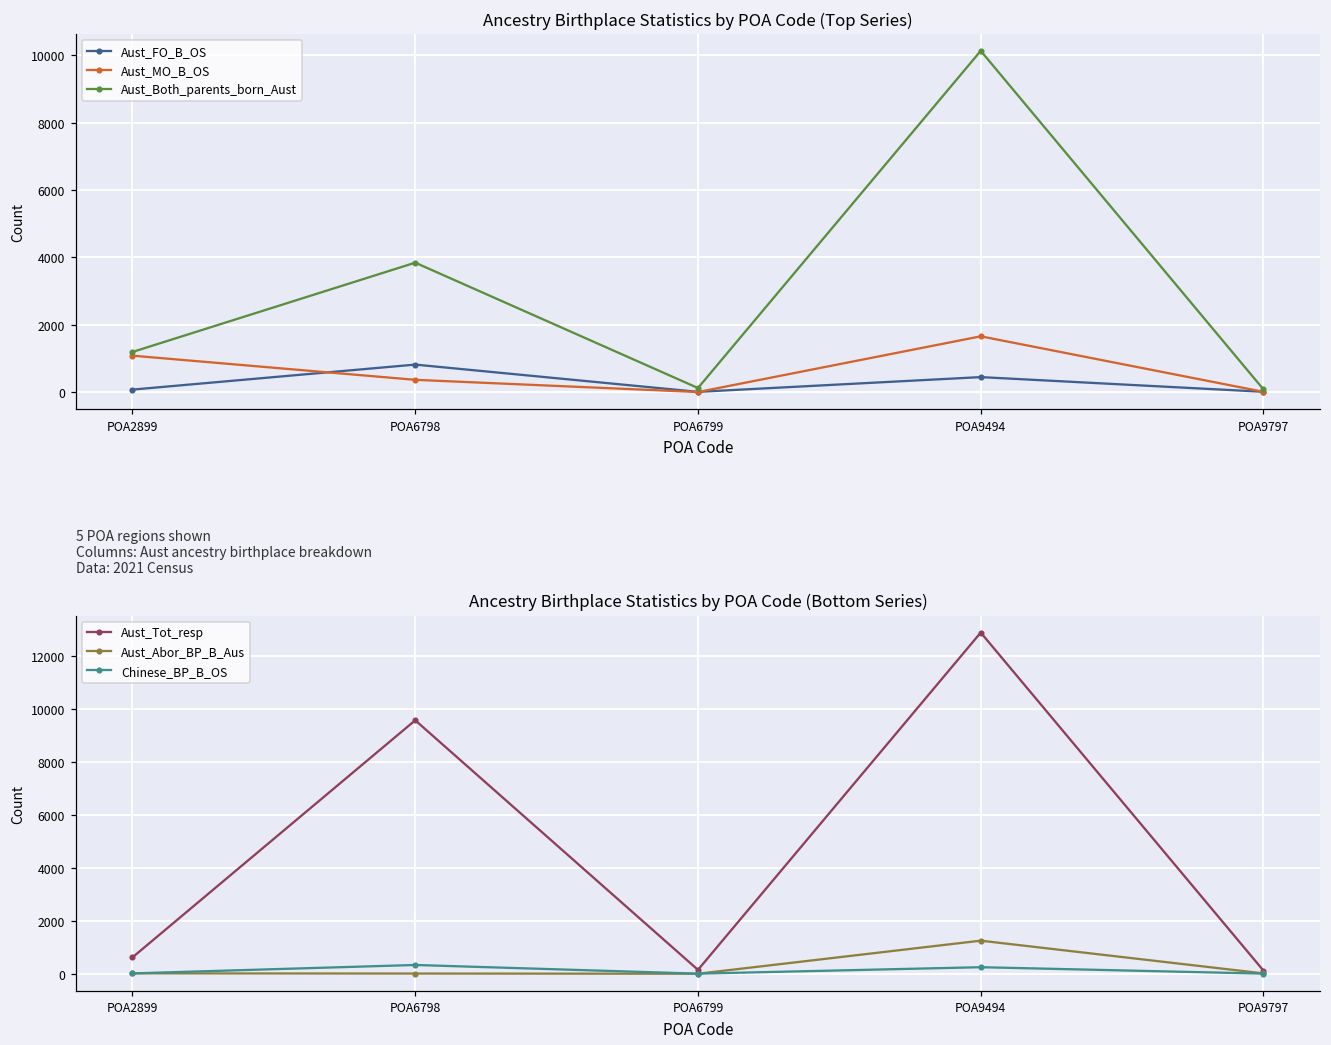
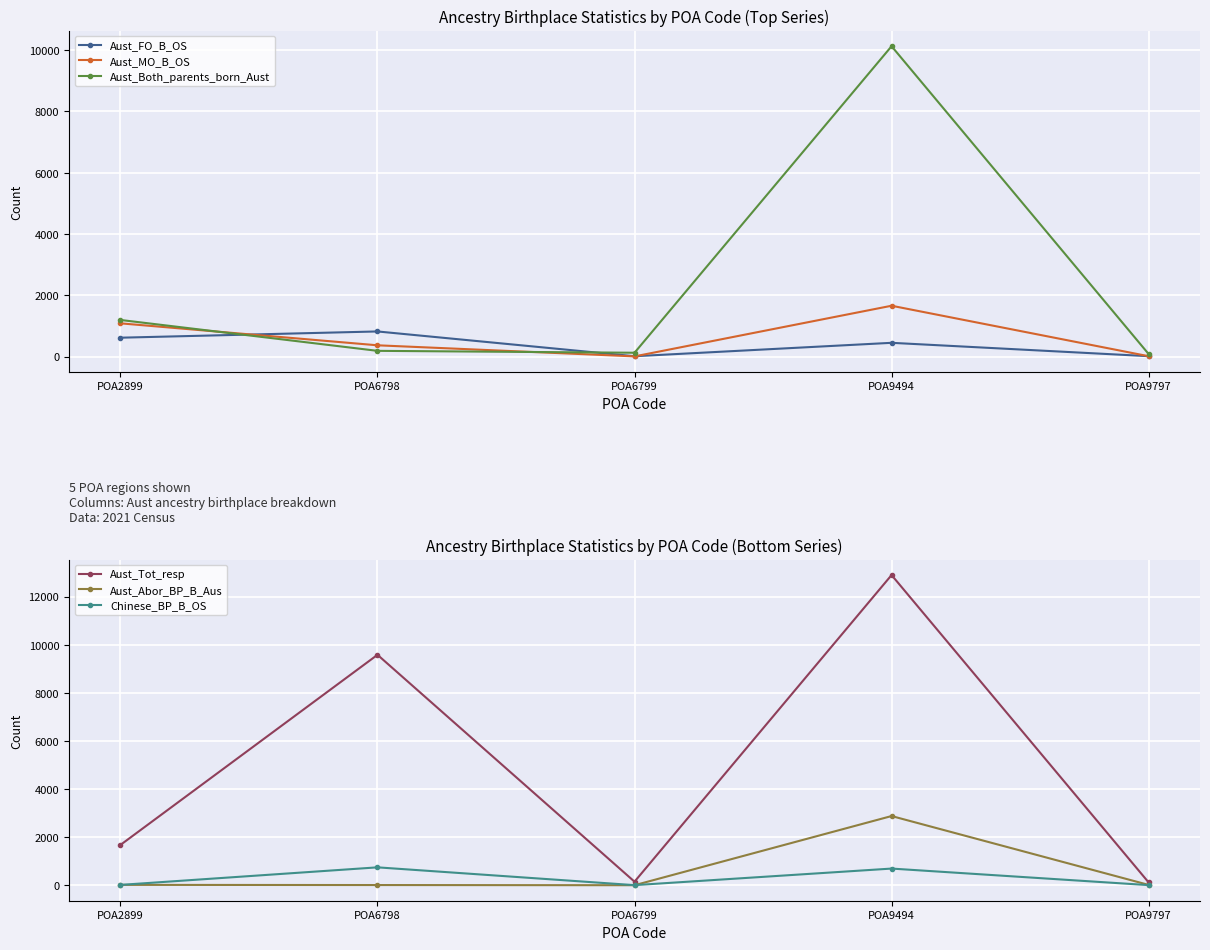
  {
    "Ancestry Birthplace Statistics by POA Code (Top Series)": {
      "Aust_FO_B_OS": {
-       "POA2899": 100,
+       "POA2899": 600,
        "POA6798": 800,
        "POA9494": 500
      },
      "Aust_MO_B_OS": {
        "POA2899": 1100,
        "POA6798": 400,
        "POA9494": 1700
      },
      "Aust_Both_parents_born_Aust": {
        "POA2899": 1200,
-       "POA6798": 3800,
+       "POA6798": 200,
        "POA6799": 100,
        "POA9494": 10100
      }
    },
    "Ancestry Birthplace Statistics by POA Code (Bottom Series)": {
      "Aust_Tot_resp": {
-       "POA2899": 600,
+       "POA2899": 1700,
        "POA6798": 9600,
        "POA6799": 100,
        "POA9494": 12900
      },
      "Aust_Abor_BP_B_Aus": {
        "POA6798": 0,
-       "POA9494": 1300
+       "POA9494": 2900
      },
      "Chinese_BP_B_OS": {
-       "POA6798": 300,
-       "POA9494": 200
+       "POA6798": 700,
+       "POA9494": 700
      }
    }
  }
